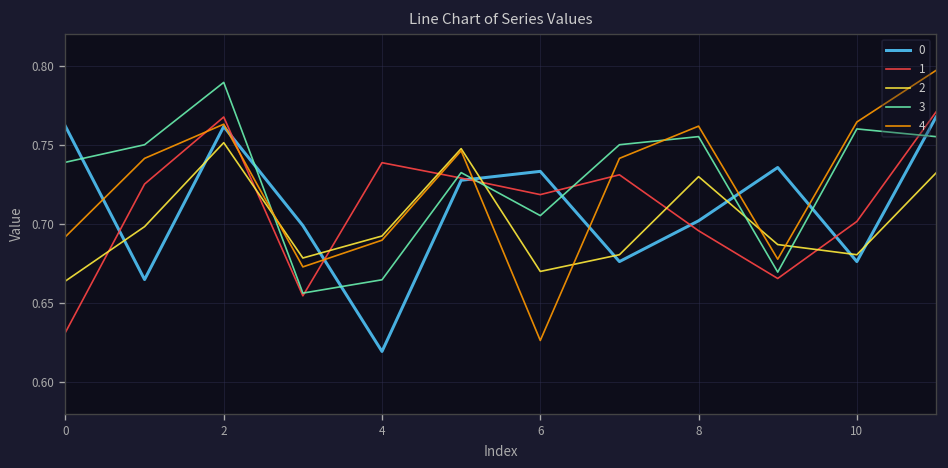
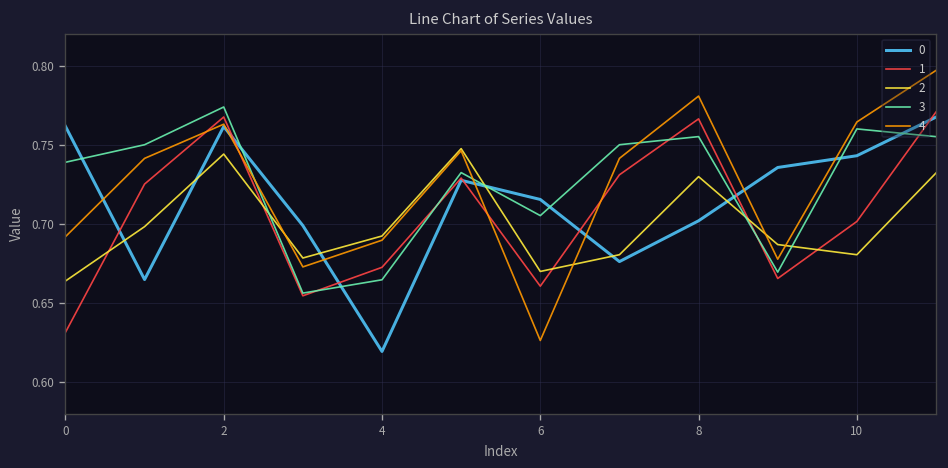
  {
    "0": {
      "0": 0.762,
      "4": 0.619,
-     "6": 0.733,
+     "6": 0.715,
      "8": 0.702,
-     "10": 0.676
+     "10": 0.743
    },
    "1": {
      "0": 0.631,
      "2": 0.768,
-     "4": 0.739,
-     "6": 0.718,
-     "8": 0.696,
+     "4": 0.673,
+     "6": 0.661,
+     "8": 0.766,
      "10": 0.701
    },
    "2": {
      "0": 0.664,
-     "2": 0.751,
+     "2": 0.744,
      "4": 0.692,
      "6": 0.670,
      "8": 0.730,
      "10": 0.680
    },
    "3": {
      "0": 0.739,
-     "2": 0.789,
+     "2": 0.774,
      "4": 0.665,
      "6": 0.705,
      "8": 0.755,
      "10": 0.760
    },
    "4": {
      "0": 0.692,
      "4": 0.690,
      "6": 0.626,
-     "8": 0.762,
+     "8": 0.781,
      "10": 0.764
    }
  }
